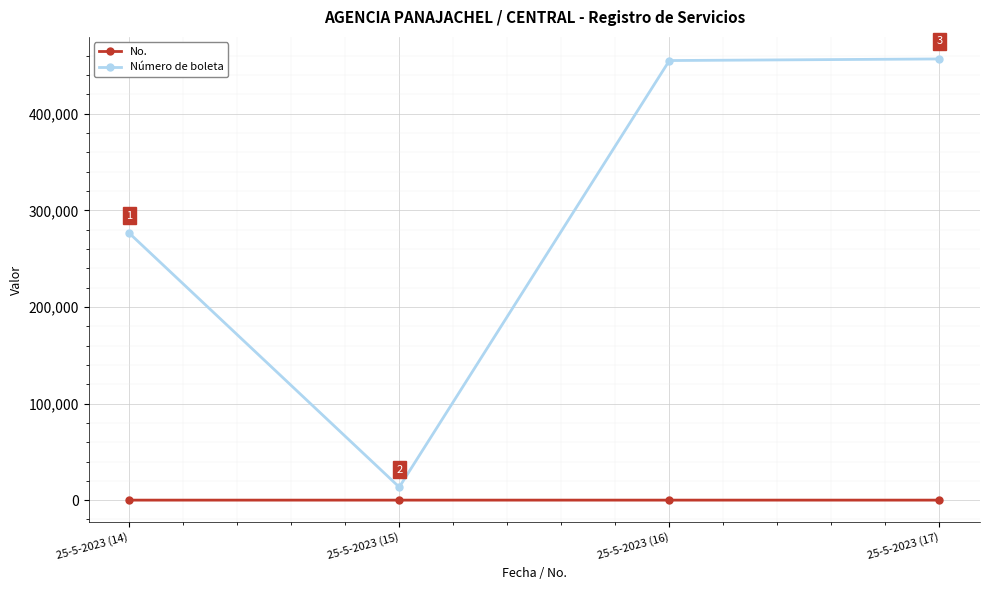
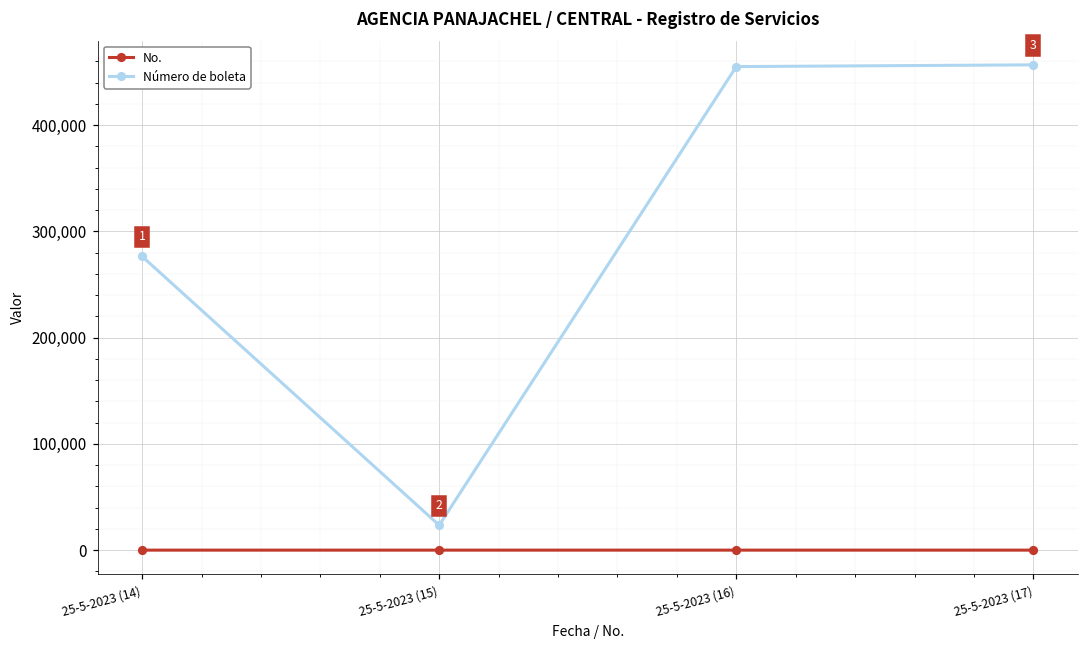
  {
    "No.": {
      "25-5-2023 (14)": "0",
      "25-5-2023 (15)": "0",
      "25-5-2023 (16)": "0",
      "25-5-2023 (17)": "0"
    },
    "Número de boleta": {
-     "25-5-2023 (15)": "10,000",
+     "25-5-2023 (15)": "20,000",
      "25-5-2023 (16)": "460,000"
    }
  }
